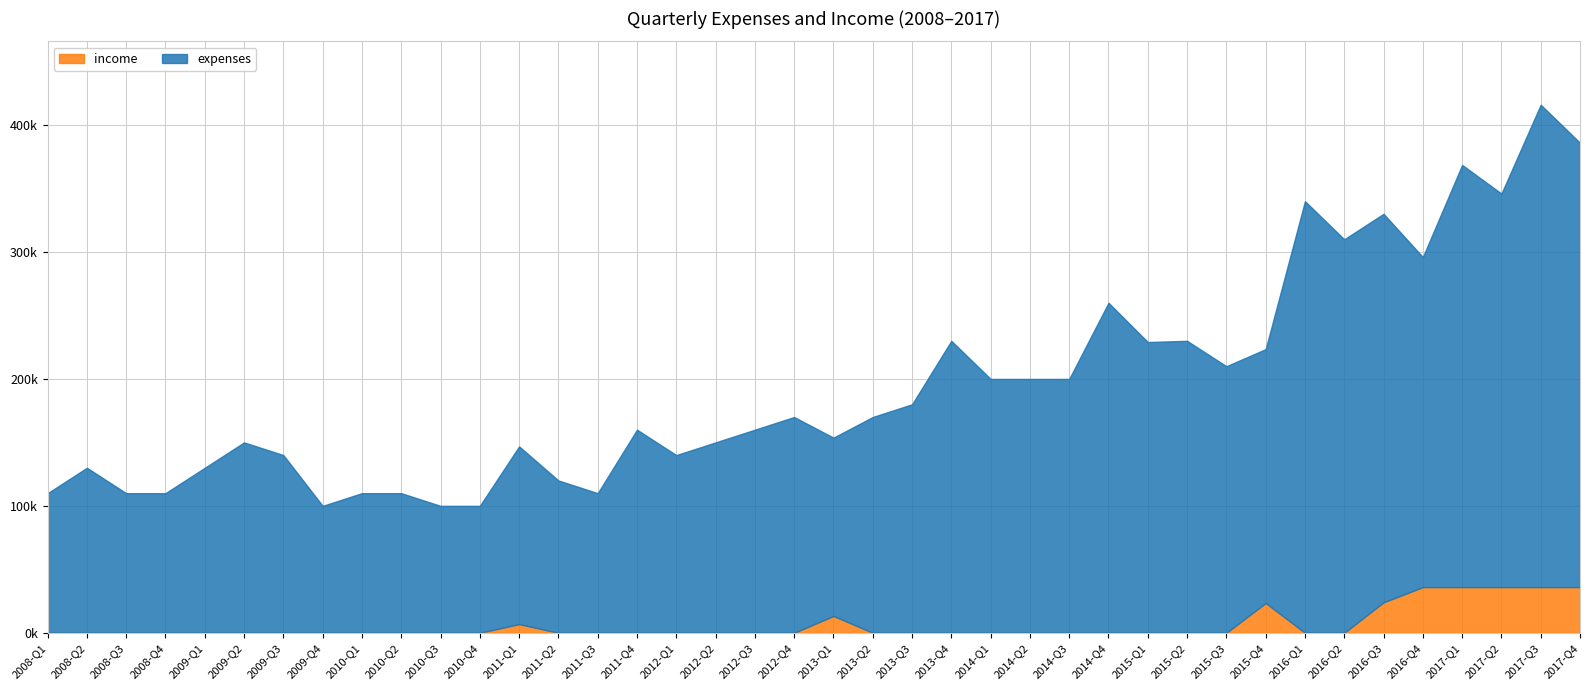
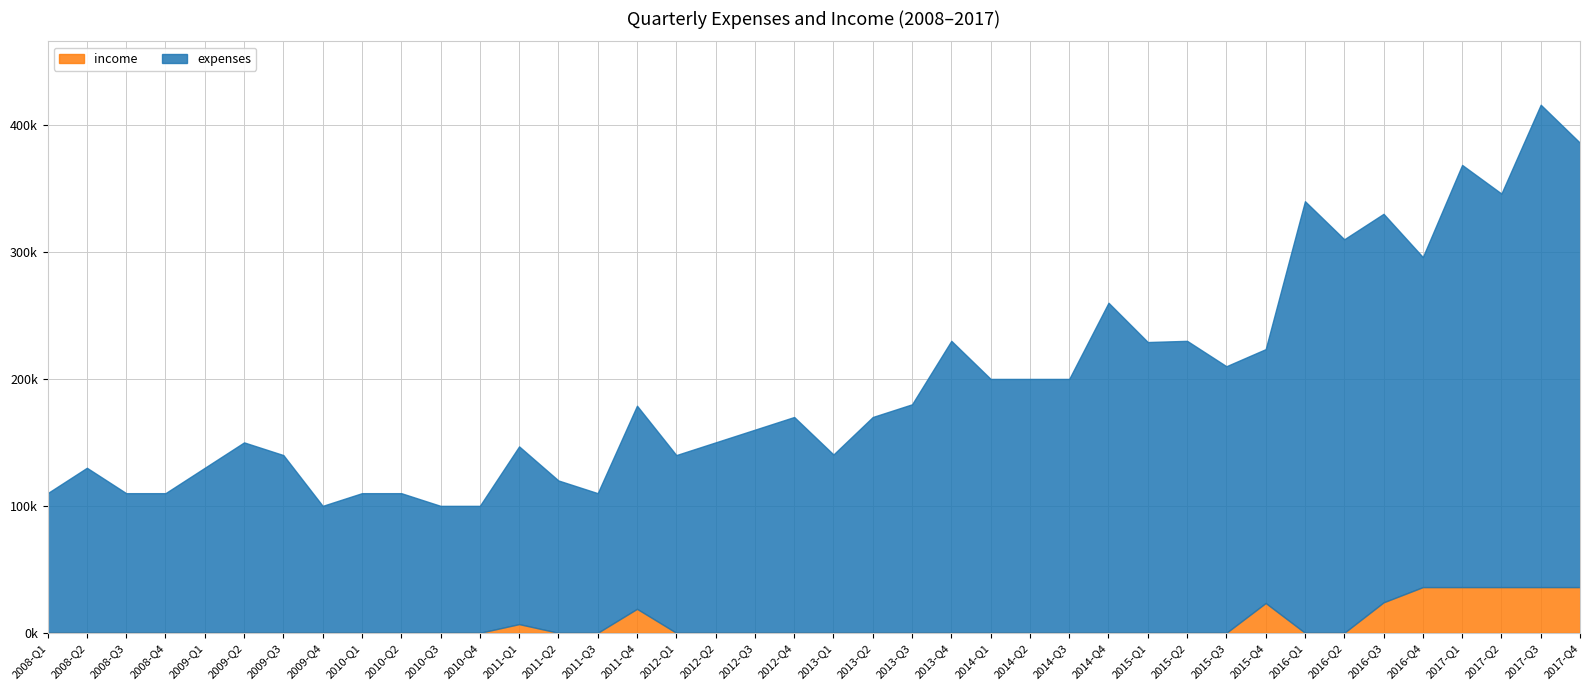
  {
    "income": {
      "2008-Q1": 0,
      "2008-Q2": 0,
      "2008-Q3": 0,
      "2008-Q4": 0,
      "2009-Q1": 0,
      "2009-Q2": 0,
      "2009-Q3": 0,
      "2009-Q4": 0,
      "2010-Q1": 0,
      "2010-Q2": 0,
      "2010-Q3": 0,
      "2010-Q4": 0,
      "2011-Q1": 7000,
      "2011-Q2": 0,
      "2011-Q3": 0,
-     "2011-Q4": 0,
+     "2011-Q4": 19000,
      "2012-Q1": 0,
      "2012-Q2": 0,
      "2012-Q3": 0,
      "2012-Q4": 0,
-     "2013-Q1": 13000,
+     "2013-Q1": 0,
      "2013-Q2": 0,
      "2013-Q3": 0,
      "2013-Q4": 0,
      "2014-Q1": 0,
      "2014-Q2": 0,
      "2014-Q3": 0,
      "2014-Q4": 0,
      "2015-Q1": 0,
      "2015-Q2": 0,
      "2015-Q3": 0,
      "2015-Q4": 23000,
      "2016-Q1": 0,
      "2016-Q2": 0,
      "2016-Q3": 24000,
      "2016-Q4": 36000,
      "2017-Q1": 36000,
      "2017-Q2": 36000,
      "2017-Q3": 36000,
      "2017-Q4": 36000
    },
    "expenses": {
      "2008-Q1": 110000,
      "2008-Q2": 130000,
      "2008-Q3": 110000,
      "2008-Q4": 110000,
      "2009-Q1": 130000,
      "2009-Q2": 150000,
      "2009-Q3": 140000,
      "2009-Q4": 100000,
      "2010-Q1": 110000,
      "2010-Q2": 110000,
      "2010-Q3": 100000,
      "2010-Q4": 100000,
      "2011-Q1": 140000,
      "2011-Q2": 120000,
      "2011-Q3": 110000,
      "2011-Q4": 160000,
      "2012-Q1": 140000,
      "2012-Q2": 150000,
      "2012-Q3": 160000,
      "2012-Q4": 170000,
      "2013-Q1": 140000,
      "2013-Q2": 170000,
      "2013-Q3": 180000,
      "2013-Q4": 230000,
      "2014-Q1": 200000,
      "2014-Q2": 200000,
      "2014-Q3": 200000,
      "2014-Q4": 260000,
      "2015-Q1": 229000,
      "2015-Q2": 230000,
      "2015-Q3": 210000,
      "2015-Q4": 200000,
      "2016-Q1": 340000,
      "2016-Q2": 310000,
      "2016-Q3": 306000,
      "2016-Q4": 260000,
      "2017-Q1": 333000,
      "2017-Q2": 310000,
      "2017-Q3": 380000,
      "2017-Q4": 350000
    }
  }
